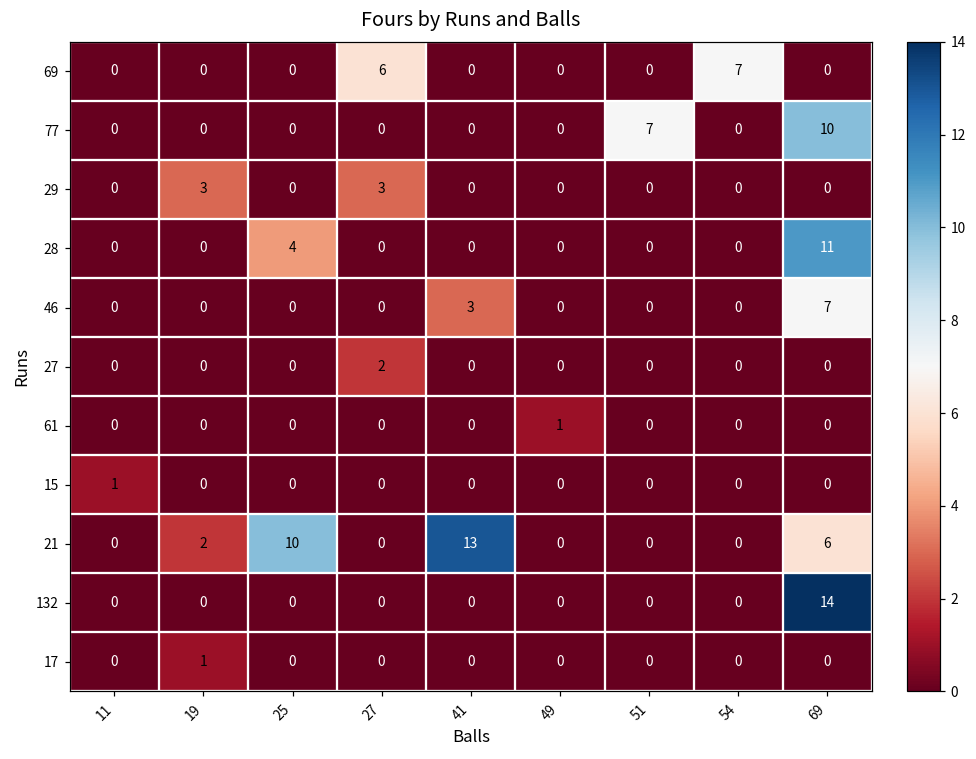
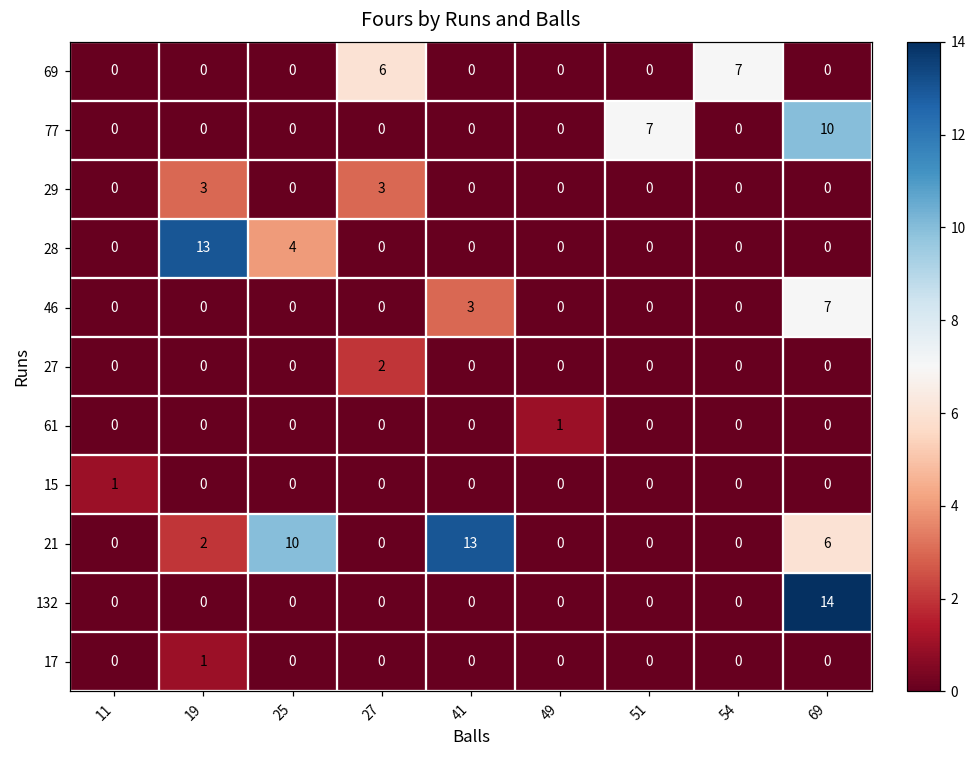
  {
    "69": {
      "11": 0,
      "19": 0,
      "25": 0,
      "27": 6,
      "41": 0,
      "49": 0,
      "51": 0,
      "54": 7,
      "69": 0
    },
    "77": {
      "11": 0,
      "19": 0,
      "25": 0,
      "27": 0,
      "41": 0,
      "49": 0,
      "51": 7,
      "54": 0,
      "69": 10
    },
    "29": {
      "11": 0,
      "19": 3,
      "25": 0,
      "27": 3,
      "41": 0,
      "49": 0,
      "51": 0,
      "54": 0,
      "69": 0
    },
    "28": {
      "11": 0,
-     "19": 0,
+     "19": 13,
      "25": 4,
      "27": 0,
      "41": 0,
      "49": 0,
      "51": 0,
      "54": 0,
-     "69": 11
+     "69": 0
    },
    "46": {
      "11": 0,
      "19": 0,
      "25": 0,
      "27": 0,
      "41": 3,
      "49": 0,
      "51": 0,
      "54": 0,
      "69": 7
    },
    "27": {
      "11": 0,
      "19": 0,
      "25": 0,
      "27": 2,
      "41": 0,
      "49": 0,
      "51": 0,
      "54": 0,
      "69": 0
    },
    "61": {
      "11": 0,
      "19": 0,
      "25": 0,
      "27": 0,
      "41": 0,
      "49": 1,
      "51": 0,
      "54": 0,
      "69": 0
    },
    "15": {
      "11": 1,
      "19": 0,
      "25": 0,
      "27": 0,
      "41": 0,
      "49": 0,
      "51": 0,
      "54": 0,
      "69": 0
    },
    "21": {
      "11": 0,
      "19": 2,
      "25": 10,
      "27": 0,
      "41": 13,
      "49": 0,
      "51": 0,
      "54": 0,
      "69": 6
    },
    "132": {
      "11": 0,
      "19": 0,
      "25": 0,
      "27": 0,
      "41": 0,
      "49": 0,
      "51": 0,
      "54": 0,
      "69": 14
    },
    "17": {
      "11": 0,
      "19": 1,
      "25": 0,
      "27": 0,
      "41": 0,
      "49": 0,
      "51": 0,
      "54": 0,
      "69": 0
    }
  }
